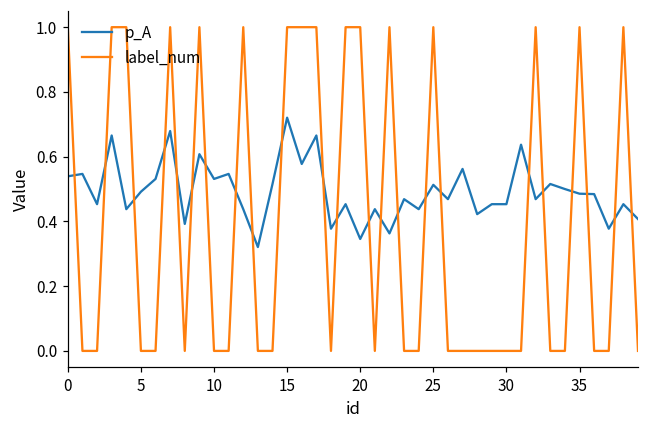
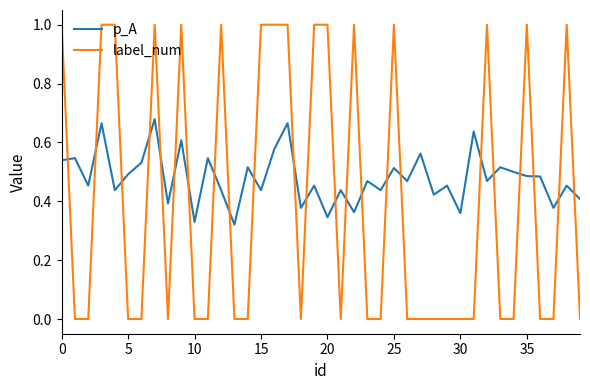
  {
    "p_A": {
      "0": 0.54,
      "5": 0.49,
-     "10": 0.53,
-     "15": 0.72,
+     "10": 0.33,
+     "15": 0.44,
      "20": 0.35,
      "25": 0.51,
-     "30": 0.45,
+     "30": 0.36,
      "35": 0.49
    },
    "label_num": {
      "0": 1.00,
      "5": 0.00,
      "10": 0.00,
      "15": 1.00,
      "20": 1.00,
      "25": 1.00,
      "30": 0.00,
      "35": 1.00
    }
  }
